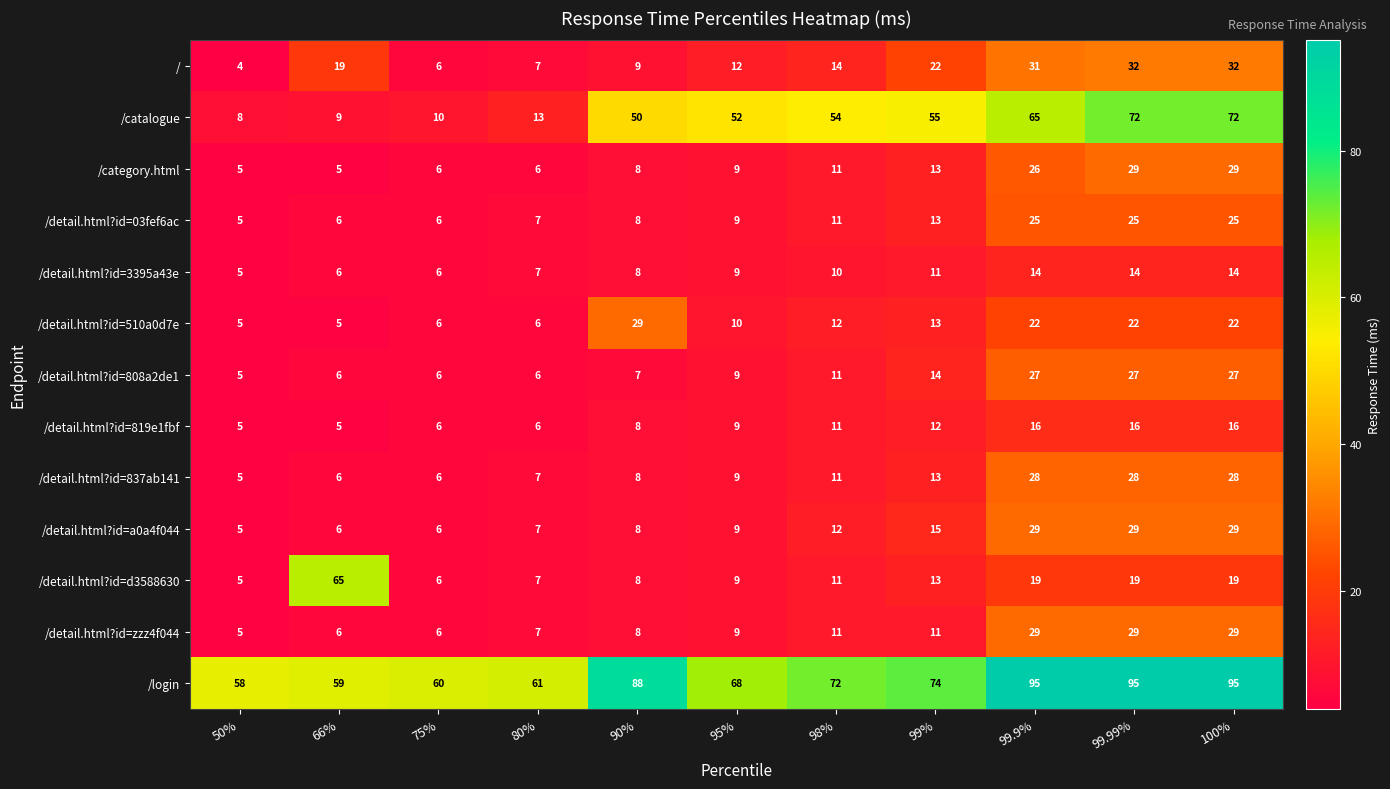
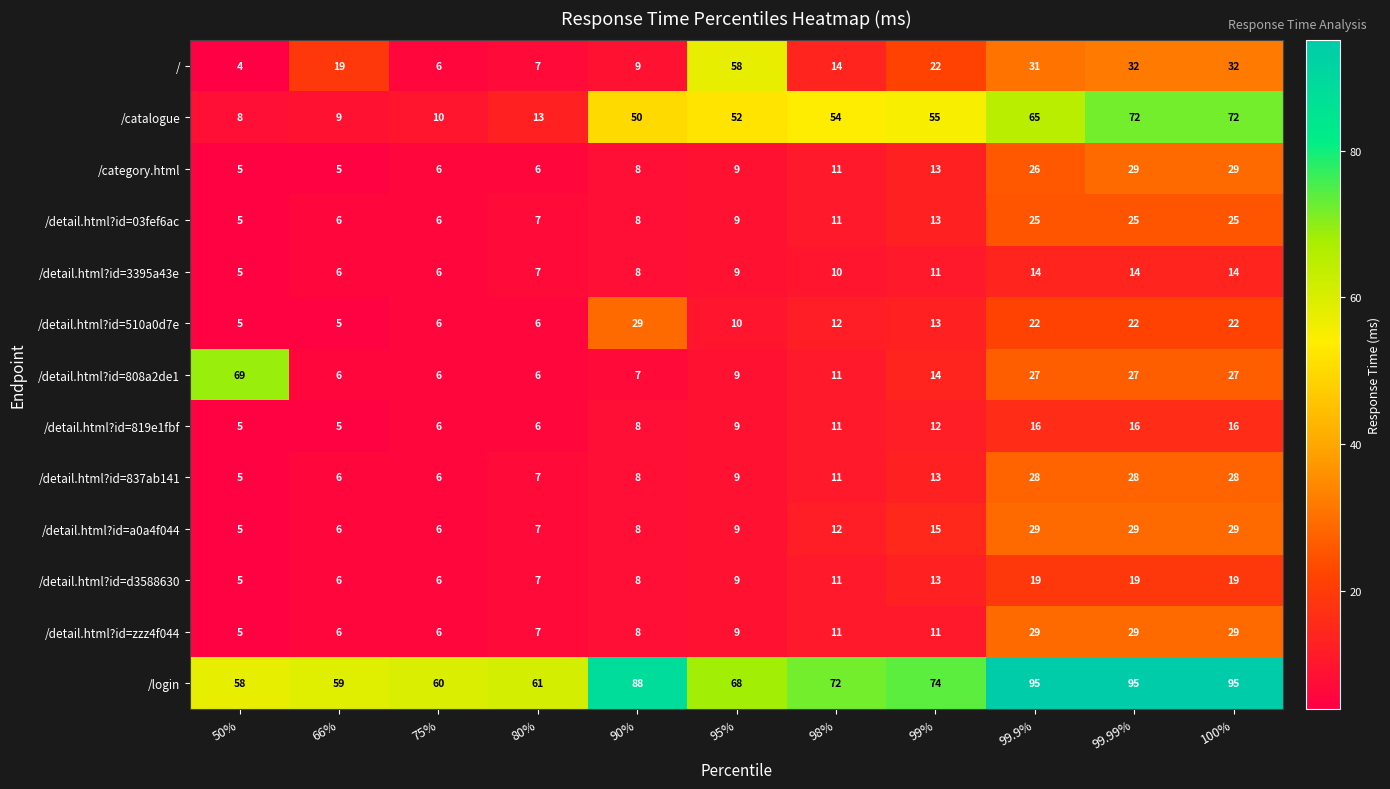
  {
    "/": {
      "50%": 4,
      "66%": 19,
      "75%": 6,
      "80%": 7,
      "90%": 9,
-     "95%": 12,
+     "95%": 58,
      "98%": 14,
      "99%": 22,
      "99.9%": 31,
      "99.99%": 32,
      "100%": 32
    },
    "/catalogue": {
      "50%": 8,
      "66%": 9,
      "75%": 10,
      "80%": 13,
      "90%": 50,
      "95%": 52,
      "98%": 54,
      "99%": 55,
      "99.9%": 65,
      "99.99%": 72,
      "100%": 72
    },
    "/category.html": {
      "50%": 5,
      "66%": 5,
      "75%": 6,
      "80%": 6,
      "90%": 8,
      "95%": 9,
      "98%": 11,
      "99%": 13,
      "99.9%": 26,
      "99.99%": 29,
      "100%": 29
    },
    "/detail.html?id=03fef6ac": {
      "50%": 5,
      "66%": 6,
      "75%": 6,
      "80%": 7,
      "90%": 8,
      "95%": 9,
      "98%": 11,
      "99%": 13,
      "99.9%": 25,
      "99.99%": 25,
      "100%": 25
    },
    "/detail.html?id=3395a43e": {
      "50%": 5,
      "66%": 6,
      "75%": 6,
      "80%": 7,
      "90%": 8,
      "95%": 9,
      "98%": 10,
      "99%": 11,
      "99.9%": 14,
      "99.99%": 14,
      "100%": 14
    },
    "/detail.html?id=510a0d7e": {
      "50%": 5,
      "66%": 5,
      "75%": 6,
      "80%": 6,
      "90%": 29,
      "95%": 10,
      "98%": 12,
      "99%": 13,
      "99.9%": 22,
      "99.99%": 22,
      "100%": 22
    },
    "/detail.html?id=808a2de1": {
-     "50%": 5,
+     "50%": 69,
      "66%": 6,
      "75%": 6,
      "80%": 6,
      "90%": 7,
      "95%": 9,
      "98%": 11,
      "99%": 14,
      "99.9%": 27,
      "99.99%": 27,
      "100%": 27
    },
    "/detail.html?id=819e1fbf": {
      "50%": 5,
      "66%": 5,
      "75%": 6,
      "80%": 6,
      "90%": 8,
      "95%": 9,
      "98%": 11,
      "99%": 12,
      "99.9%": 16,
      "99.99%": 16,
      "100%": 16
    },
    "/detail.html?id=837ab141": {
      "50%": 5,
      "66%": 6,
      "75%": 6,
      "80%": 7,
      "90%": 8,
      "95%": 9,
      "98%": 11,
      "99%": 13,
      "99.9%": 28,
      "99.99%": 28,
      "100%": 28
    },
    "/detail.html?id=a0a4f044": {
      "50%": 5,
      "66%": 6,
      "75%": 6,
      "80%": 7,
      "90%": 8,
      "95%": 9,
      "98%": 12,
      "99%": 15,
      "99.9%": 29,
      "99.99%": 29,
      "100%": 29
    },
    "/detail.html?id=d3588630": {
      "50%": 5,
-     "66%": 65,
+     "66%": 6,
      "75%": 6,
      "80%": 7,
      "90%": 8,
      "95%": 9,
      "98%": 11,
      "99%": 13,
      "99.9%": 19,
      "99.99%": 19,
      "100%": 19
    },
    "/detail.html?id=zzz4f044": {
      "50%": 5,
      "66%": 6,
      "75%": 6,
      "80%": 7,
      "90%": 8,
      "95%": 9,
      "98%": 11,
      "99%": 11,
      "99.9%": 29,
      "99.99%": 29,
      "100%": 29
    },
    "/login": {
      "50%": 58,
      "66%": 59,
      "75%": 60,
      "80%": 61,
      "90%": 88,
      "95%": 68,
      "98%": 72,
      "99%": 74,
      "99.9%": 95,
      "99.99%": 95,
      "100%": 95
    }
  }
